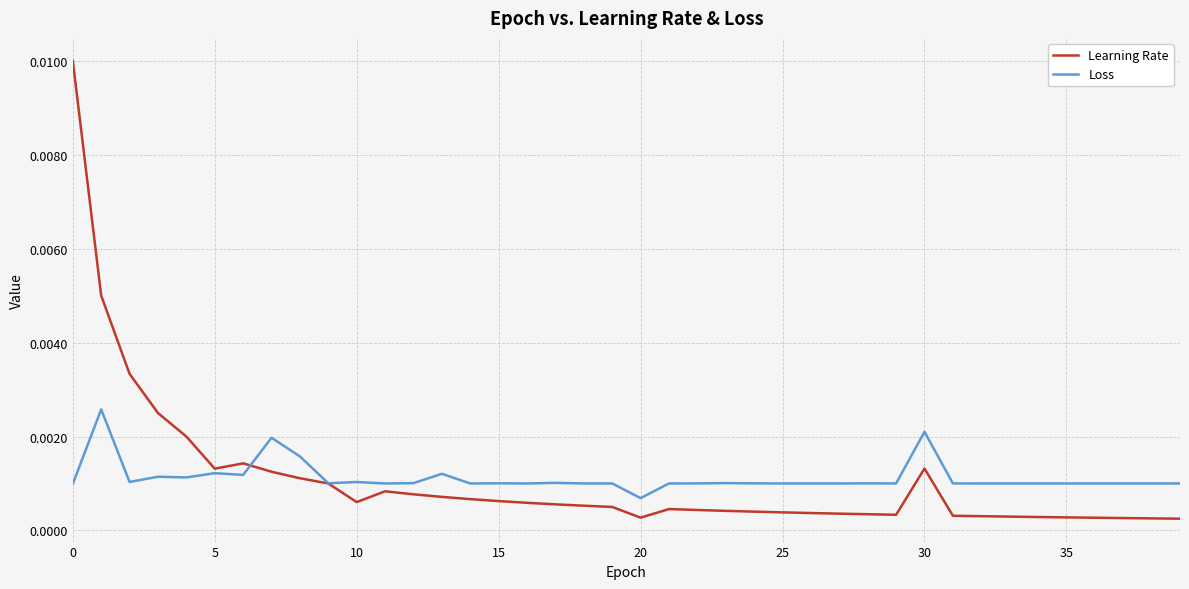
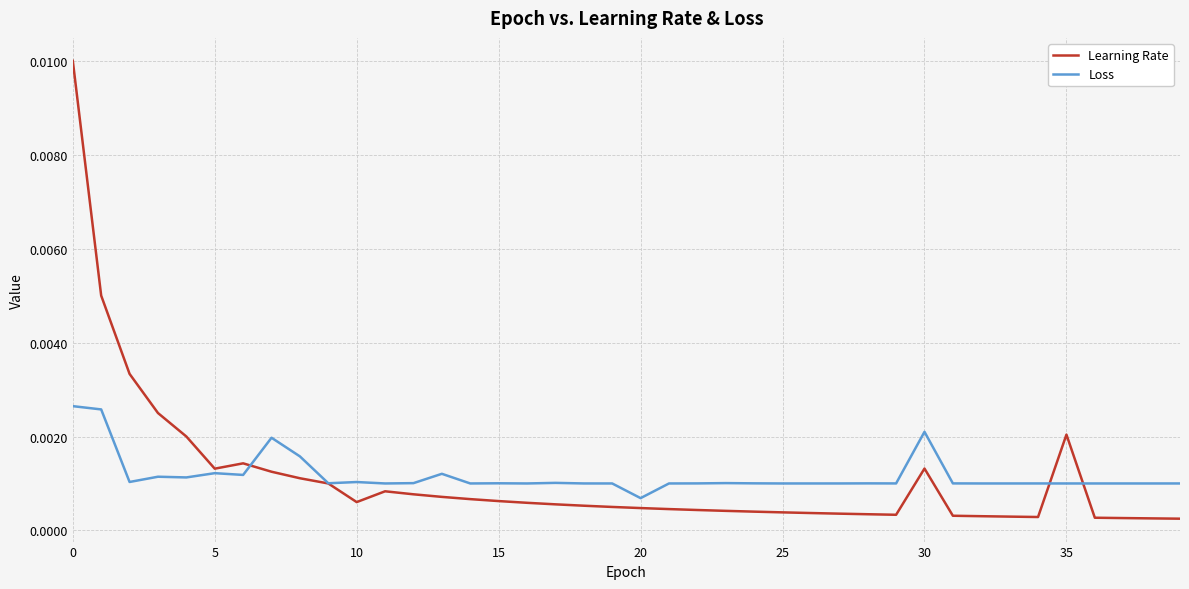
  {
    "Learning Rate": {
      "0": 0.0100,
      "5": 0.0013,
      "10": 0.0006,
      "15": 0.0006,
-     "20": 0.0003,
+     "20": 0.0005,
      "25": 0.0004,
      "30": 0.0013,
-     "35": 0.0003
+     "35": 0.0020
    },
    "Loss": {
-     "0": 0.0010,
+     "0": 0.0026,
      "5": 0.0012,
      "10": 0.0010,
      "15": 0.0010,
      "20": 0.0007,
      "25": 0.0010,
      "30": 0.0021,
      "35": 0.0010
    }
  }
